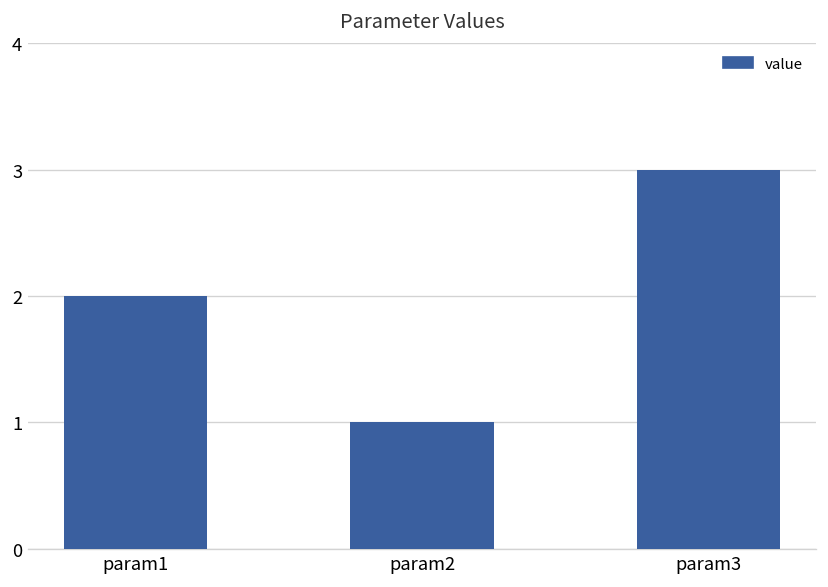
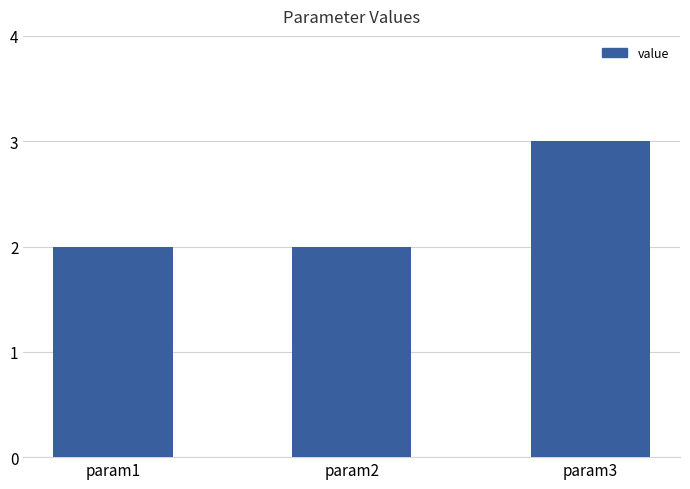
  {
    "param1": 2,
-   "param2": 1,
+   "param2": 2,
    "param3": 3
  }
